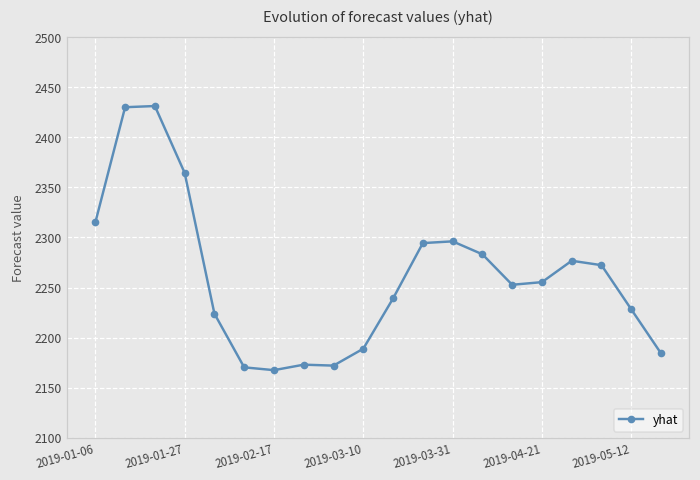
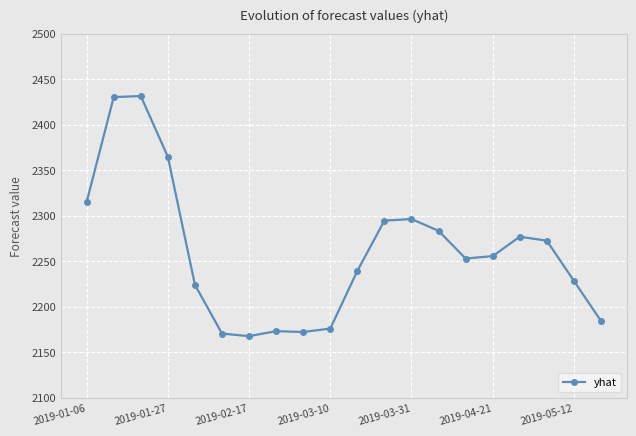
  {
    "2019-01-06": 2320,
    "2019-01-27": 2360,
    "2019-02-17": 2170,
-   "2019-03-10": 2190,
+   "2019-03-10": 2180,
    "2019-03-31": 2300,
    "2019-04-21": 2260,
    "2019-05-12": 2230
  }
